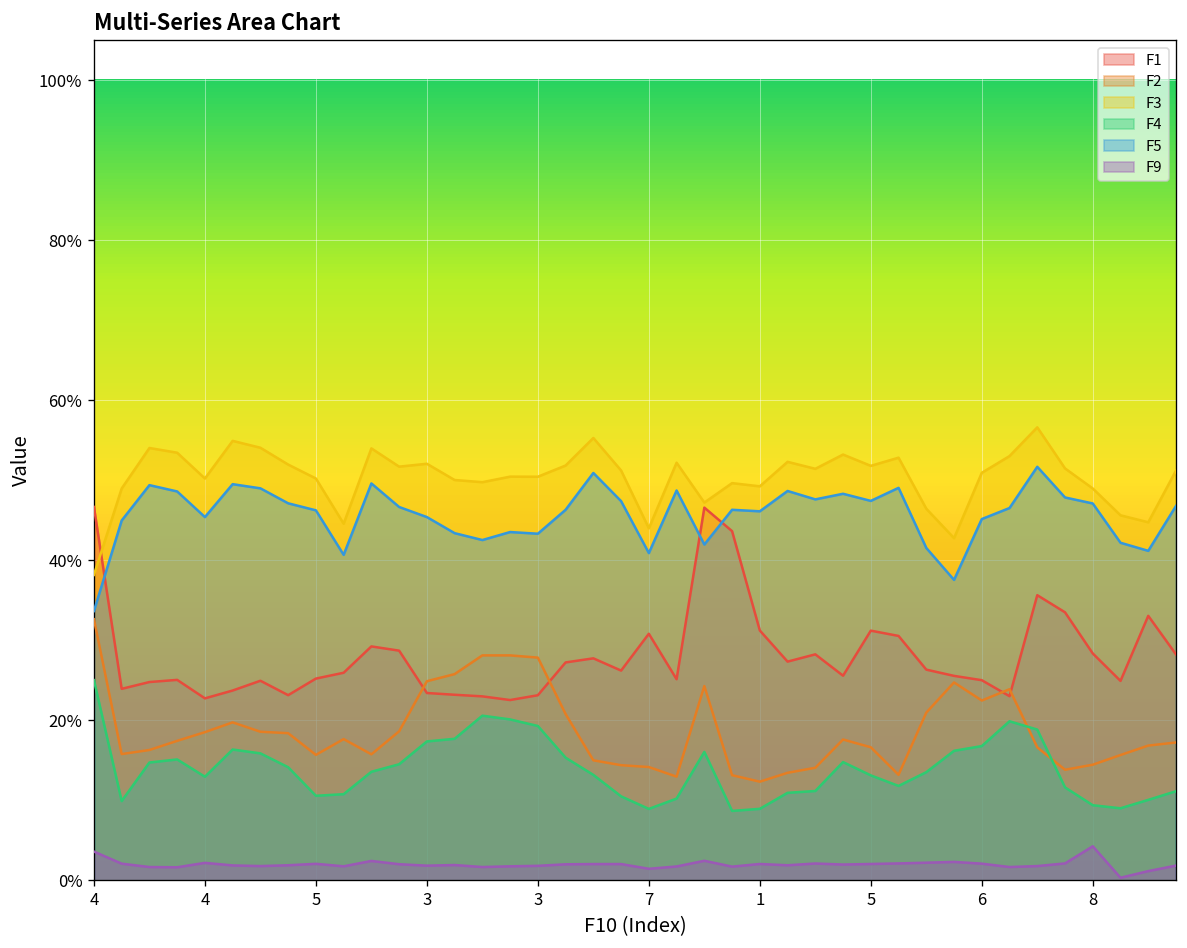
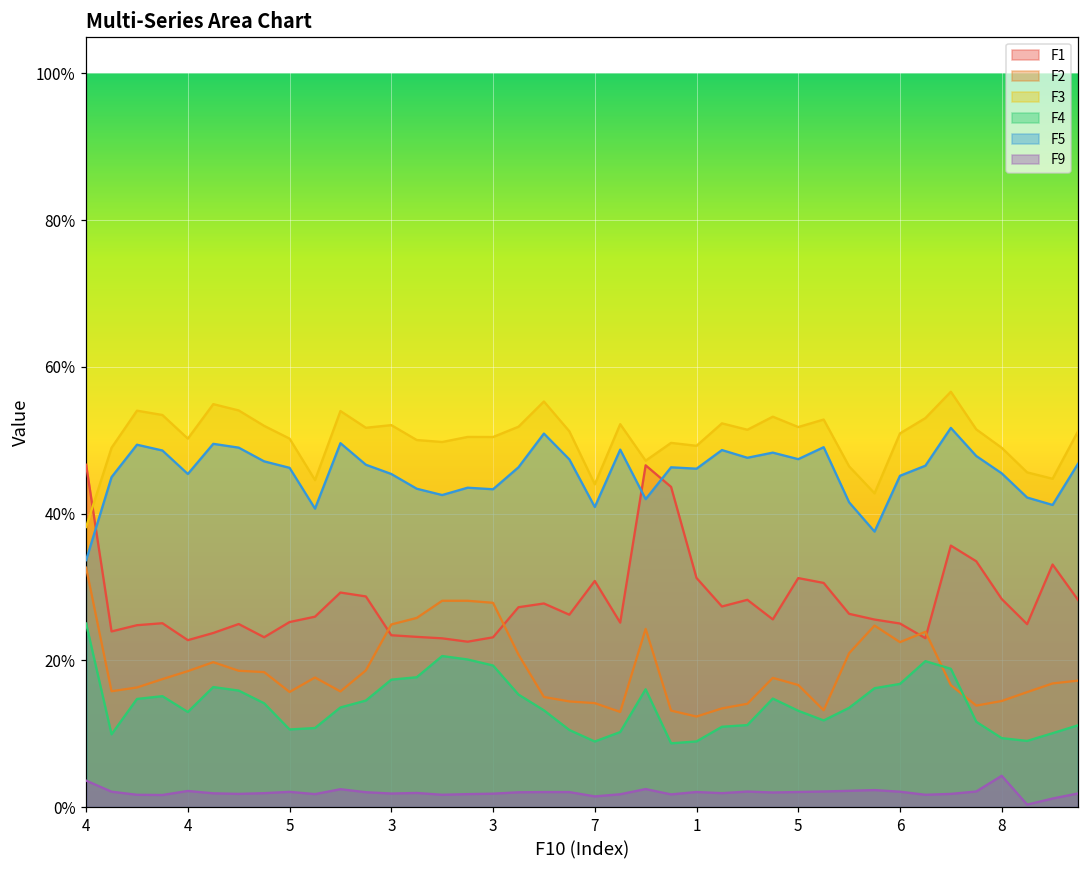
  {
    "F4": {
      "8": "9%"
    },
    "F5": {
-     "8": "47%"
+     "8": "45%"
    },
    "F9": {
      "8": "4%"
    }
  }
